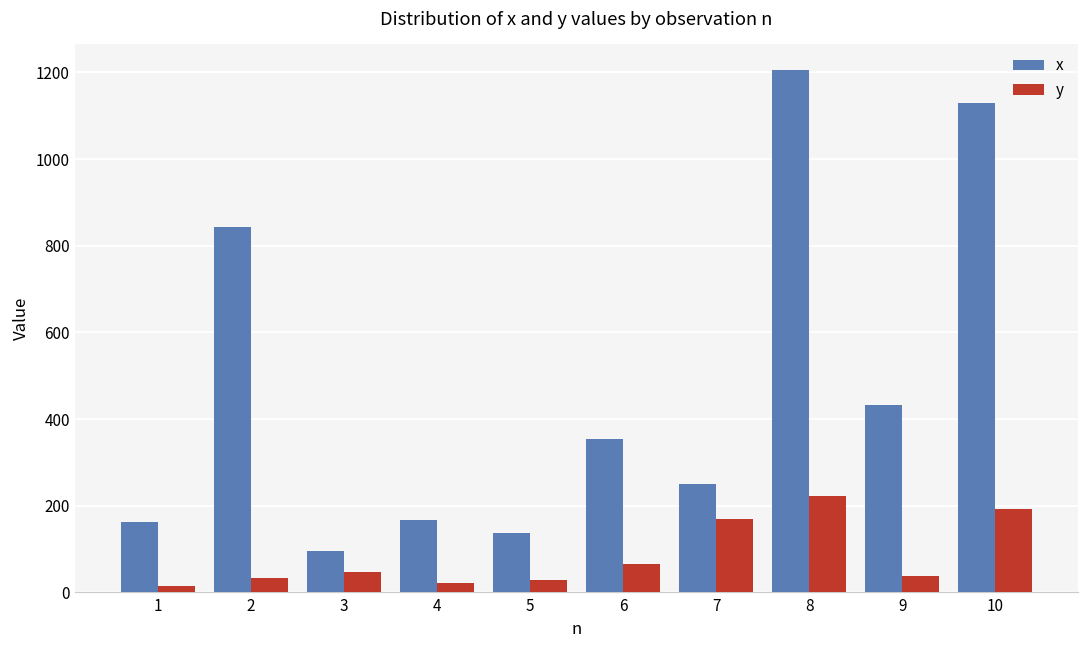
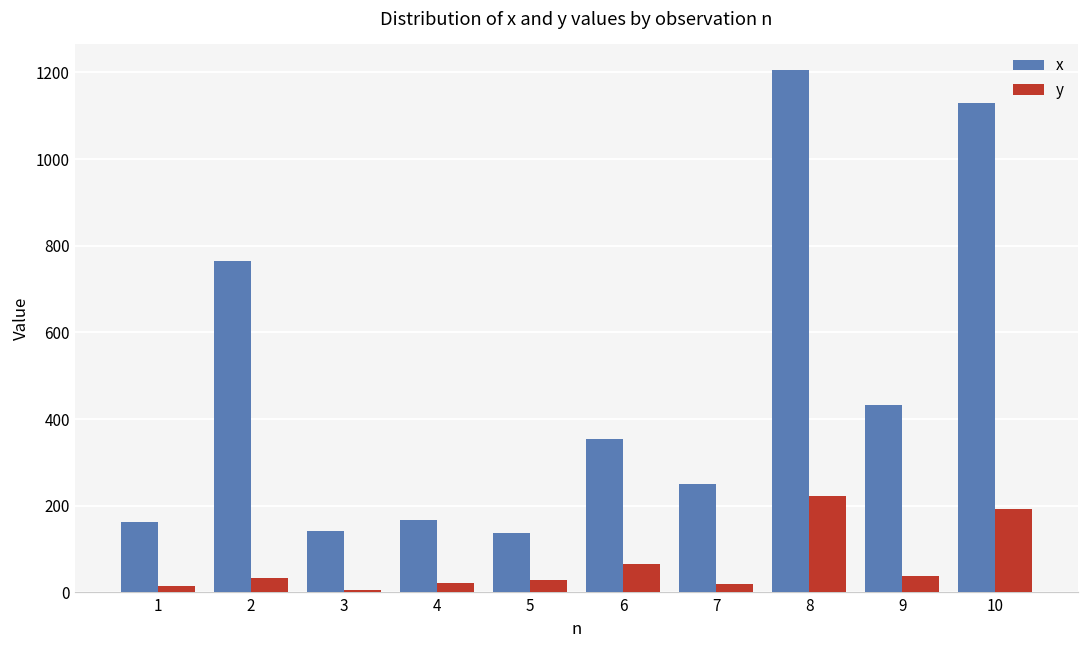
  {
    "x": {
      "1": 160,
-     "2": 840,
-     "3": 100,
+     "2": 770,
+     "3": 140,
      "4": 170,
      "5": 140,
      "6": 360,
      "7": 250,
      "8": 1210,
      "9": 430,
      "10": 1130
    },
    "y": {
      "1": 20,
      "2": 30,
-     "3": 50,
+     "3": 10,
      "4": 20,
      "5": 30,
      "6": 70,
-     "7": 170,
+     "7": 20,
      "8": 220,
      "9": 40,
      "10": 190
    }
  }
